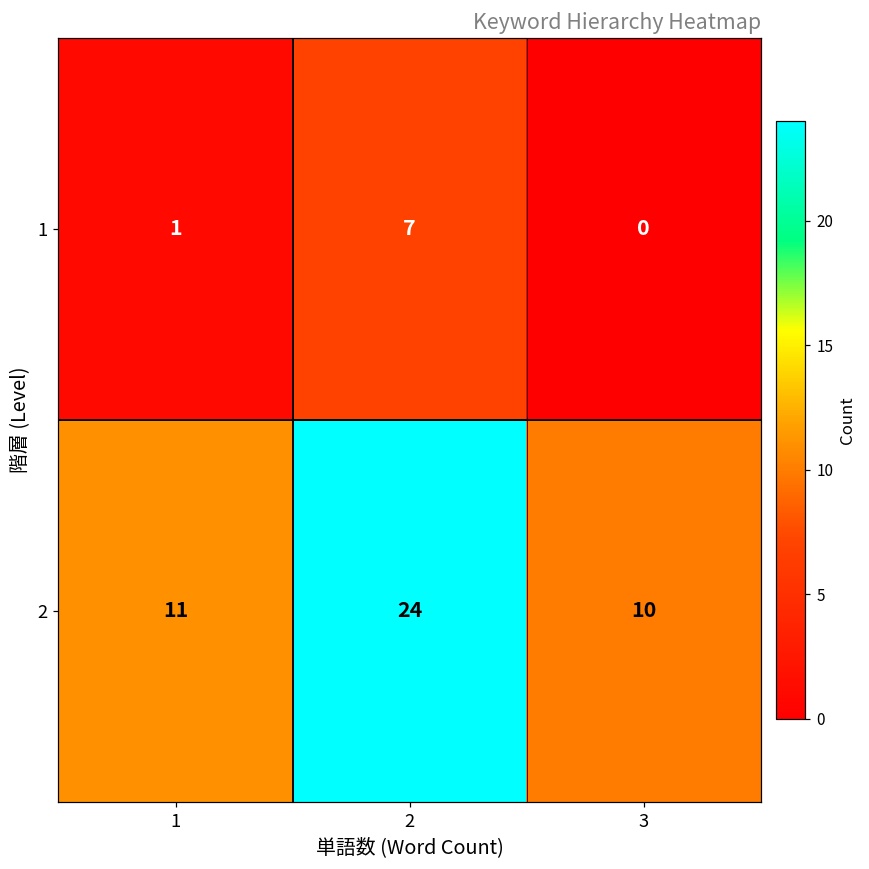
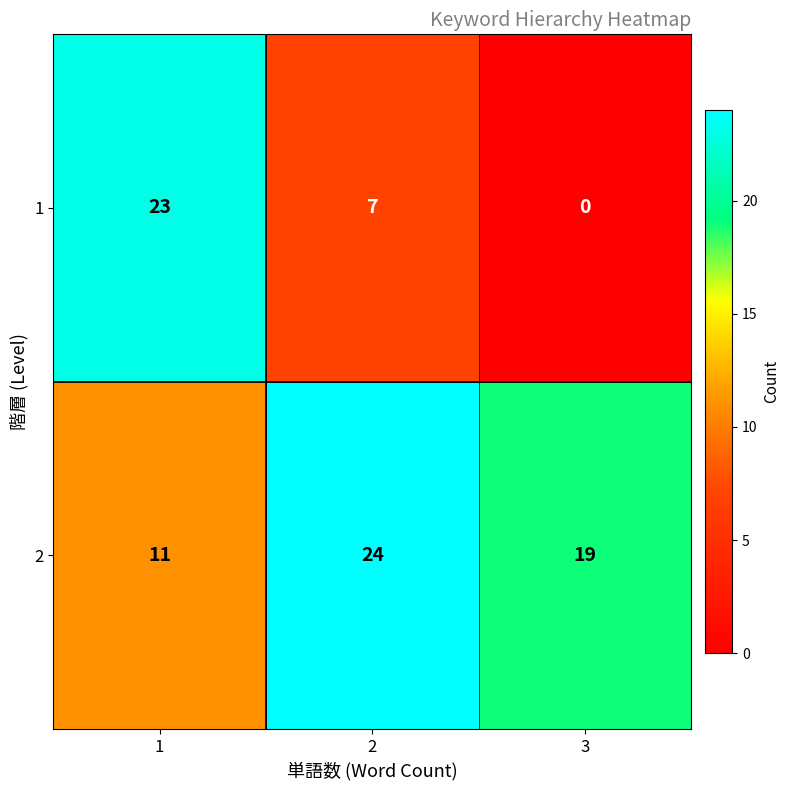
  {
    "1": {
-     "1": 1,
+     "1": 23,
      "2": 7,
      "3": 0
    },
    "2": {
      "1": 11,
      "2": 24,
-     "3": 10
+     "3": 19
    }
  }
